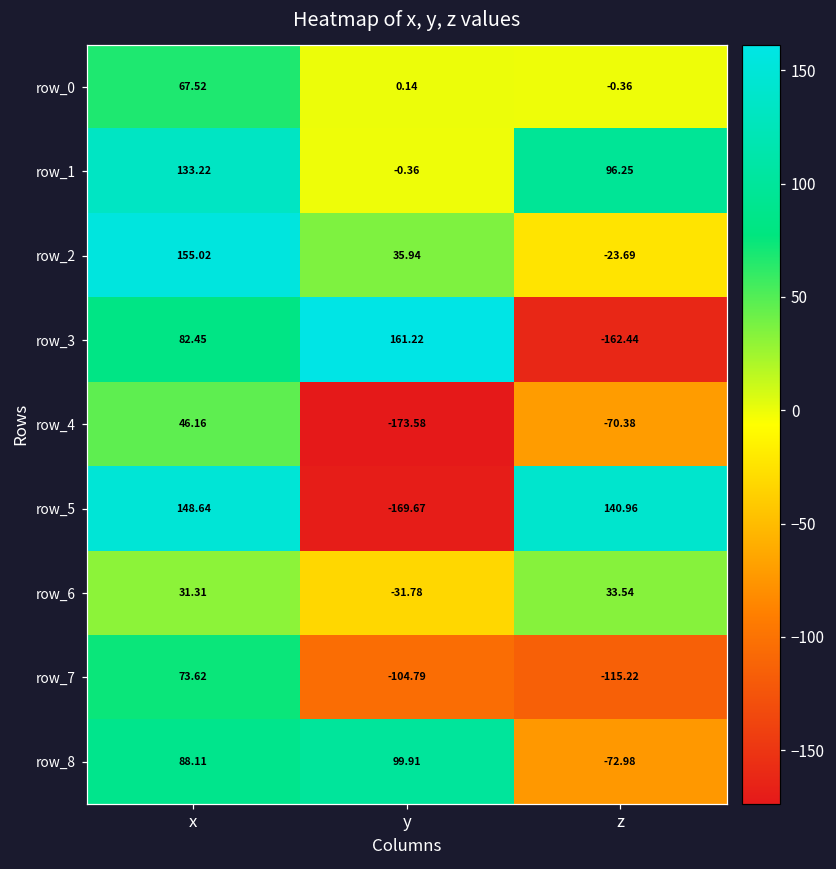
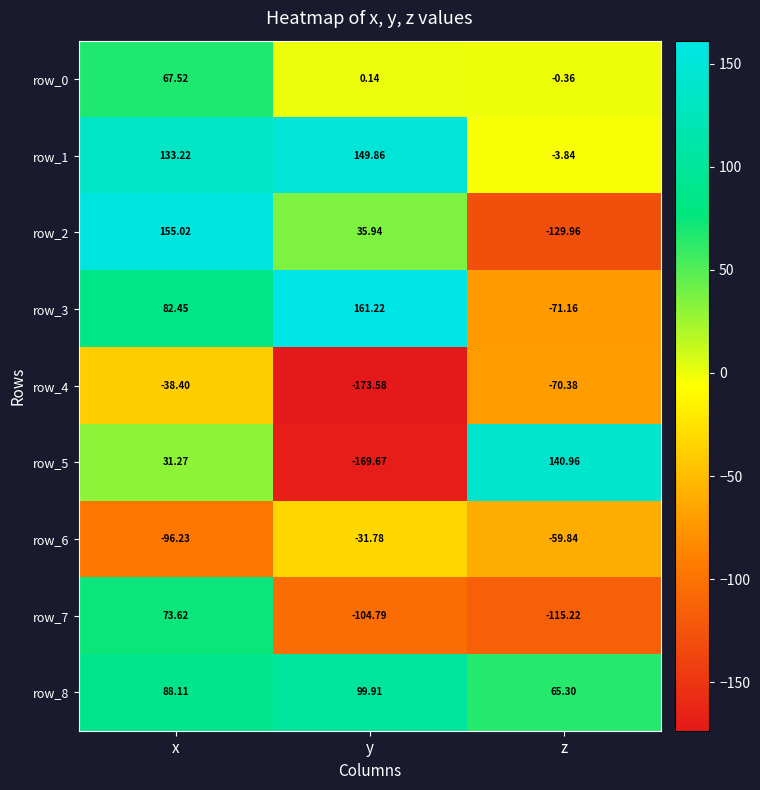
  {
    "row_0": {
      "x": 67.52,
      "y": 0.14,
      "z": -0.36
    },
    "row_1": {
      "x": 133.22,
-     "y": -0.36,
-     "z": 96.25
+     "y": 149.86,
+     "z": -3.84
    },
    "row_2": {
      "x": 155.02,
      "y": 35.94,
-     "z": -23.69
+     "z": -129.96
    },
    "row_3": {
      "x": 82.45,
      "y": 161.22,
-     "z": -162.44
+     "z": -71.16
    },
    "row_4": {
-     "x": 46.16,
+     "x": -38.40,
      "y": -173.58,
      "z": -70.38
    },
    "row_5": {
-     "x": 148.64,
+     "x": 31.27,
      "y": -169.67,
      "z": 140.96
    },
    "row_6": {
-     "x": 31.31,
+     "x": -96.23,
      "y": -31.78,
-     "z": 33.54
+     "z": -59.84
    },
    "row_7": {
      "x": 73.62,
      "y": -104.79,
      "z": -115.22
    },
    "row_8": {
      "x": 88.11,
      "y": 99.91,
-     "z": -72.98
+     "z": 65.30
    }
  }
